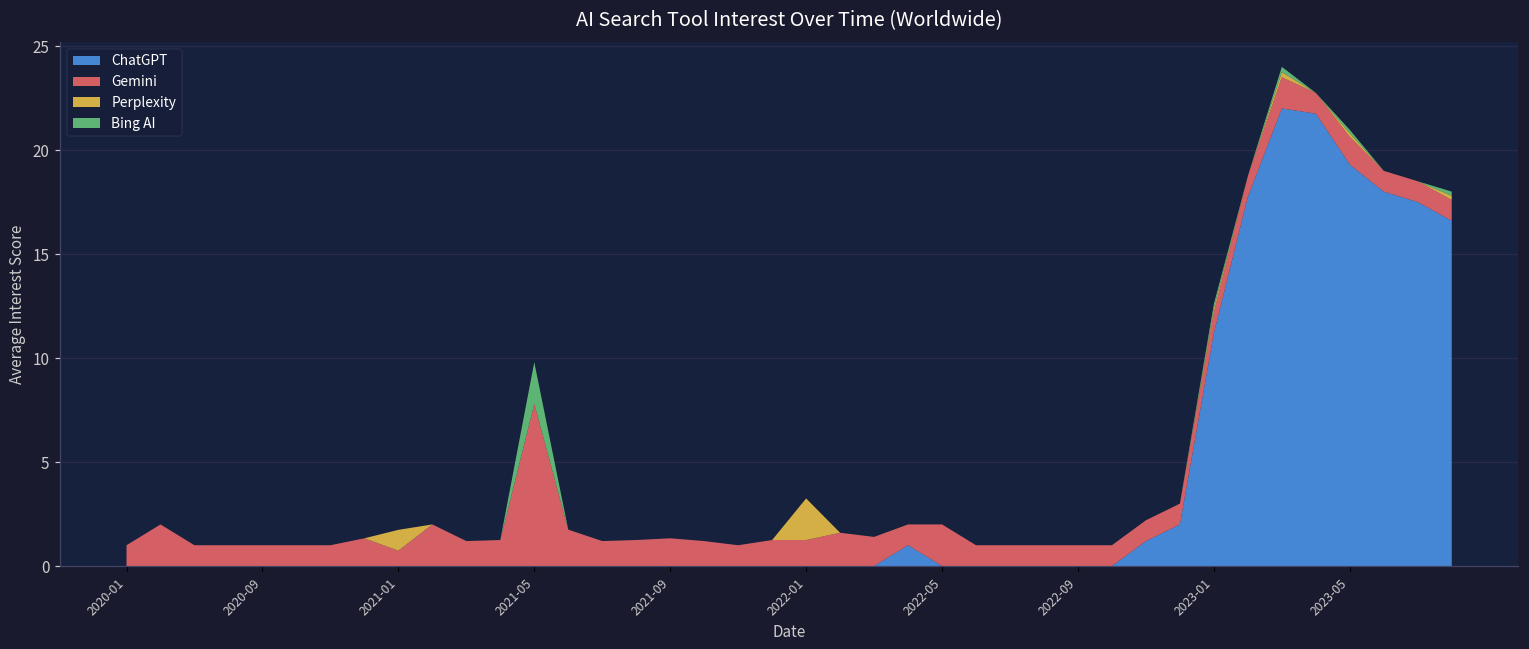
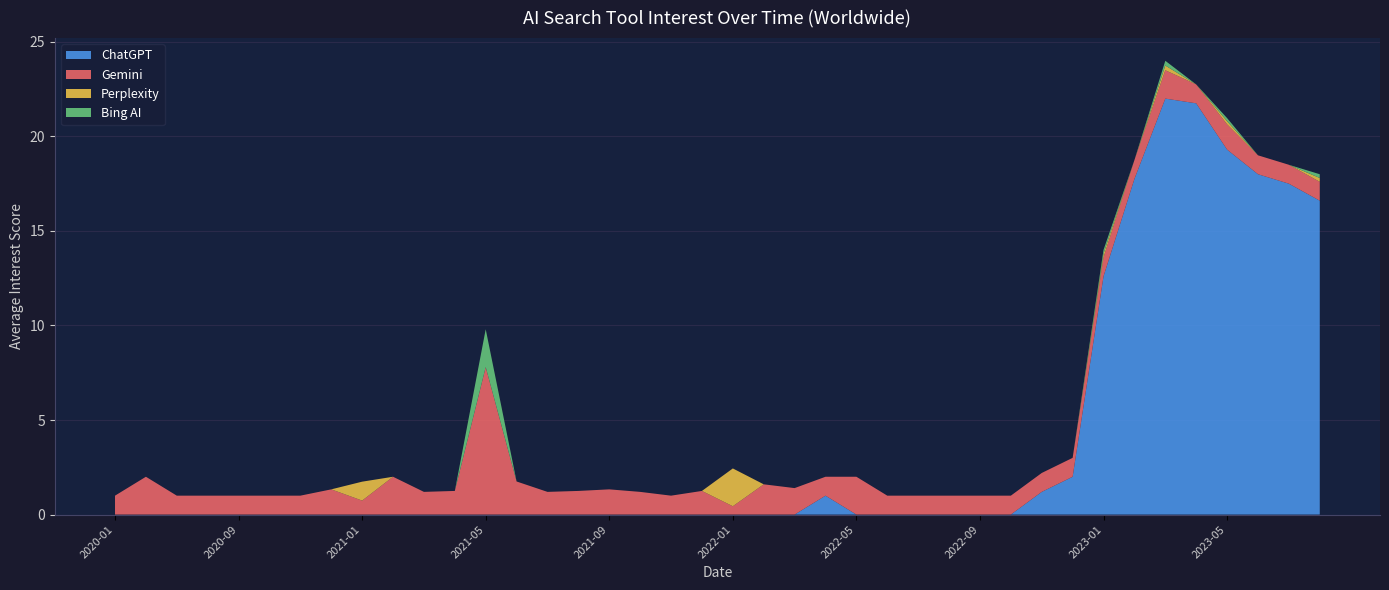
  {
    "ChatGPT": {
      "2020-01": 0.0,
      "2020-09": 0.0,
      "2021-01": 0.0,
      "2021-05": 0.0,
      "2021-09": 0.0,
      "2022-01": 0.0,
      "2022-05": 0.0,
      "2022-09": 0.0,
-     "2023-01": 11.2,
+     "2023-01": 12.6,
      "2023-05": 19.3
    },
    "Gemini": {
      "2021-01": 0.7,
-     "2022-01": 1.3,
+     "2022-01": 0.4,
      "2023-01": 1.0,
      "2023-05": 1.3
    },
    "Perplexity": {
      "2023-01": 0.2,
      "2023-05": 0.2
    },
    "Bing AI": {
      "2021-05": 2.0,
      "2023-01": 0.2,
      "2023-05": 0.2
    }
  }
